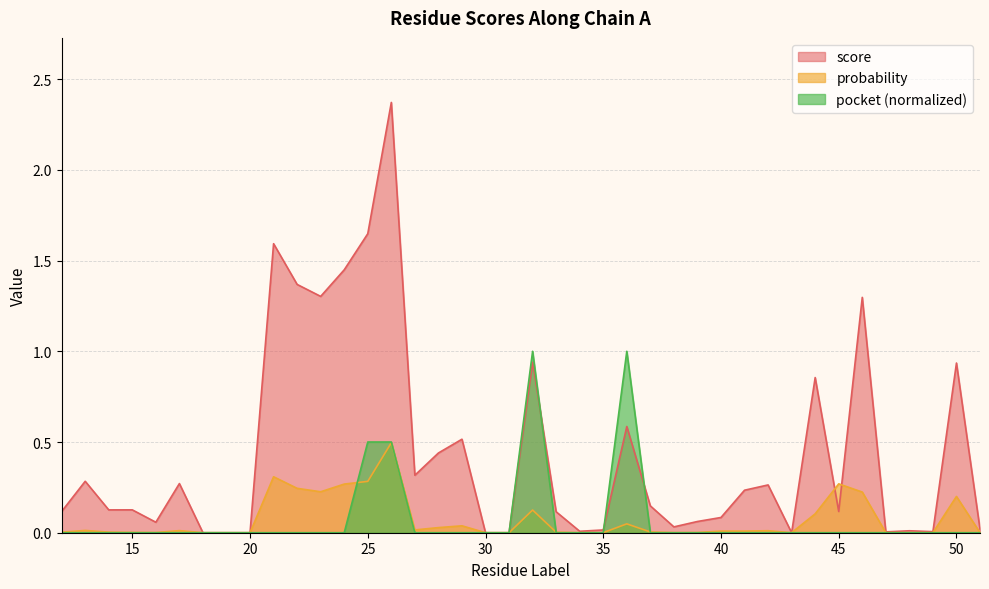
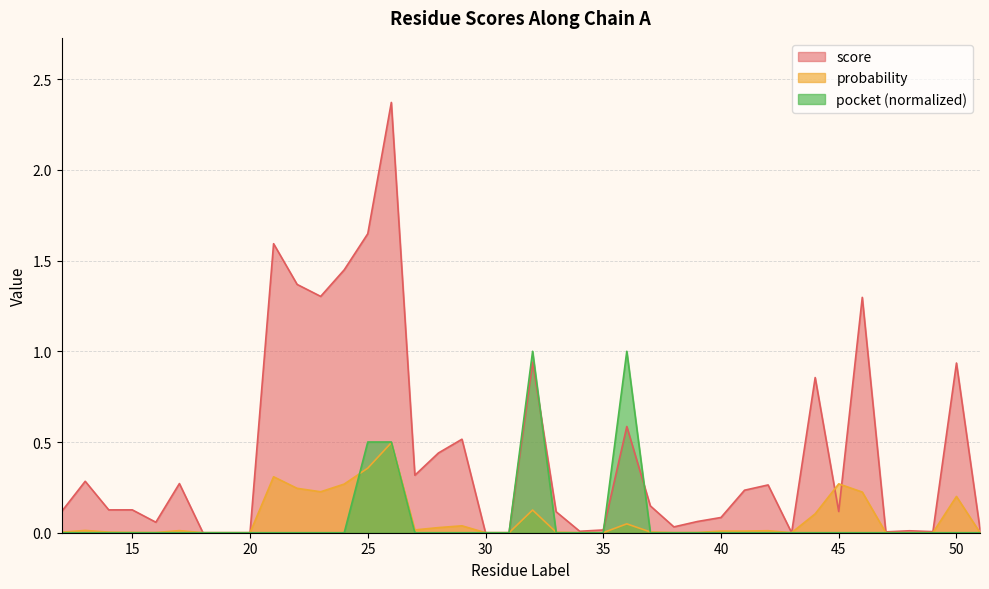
  {
    "score": {
      "15": 0.13,
      "25": 1.65,
      "35": 0.02,
      "40": 0.08,
      "45": 0.12,
      "50": 0.94
    },
    "probability": {
-     "25": 0.28,
+     "25": 0.36,
      "45": 0.27,
      "50": 0.20
    },
    "pocket (normalized)": {
      "25": 0.50,
      "45": 0.00,
      "50": 0.00
    }
  }
